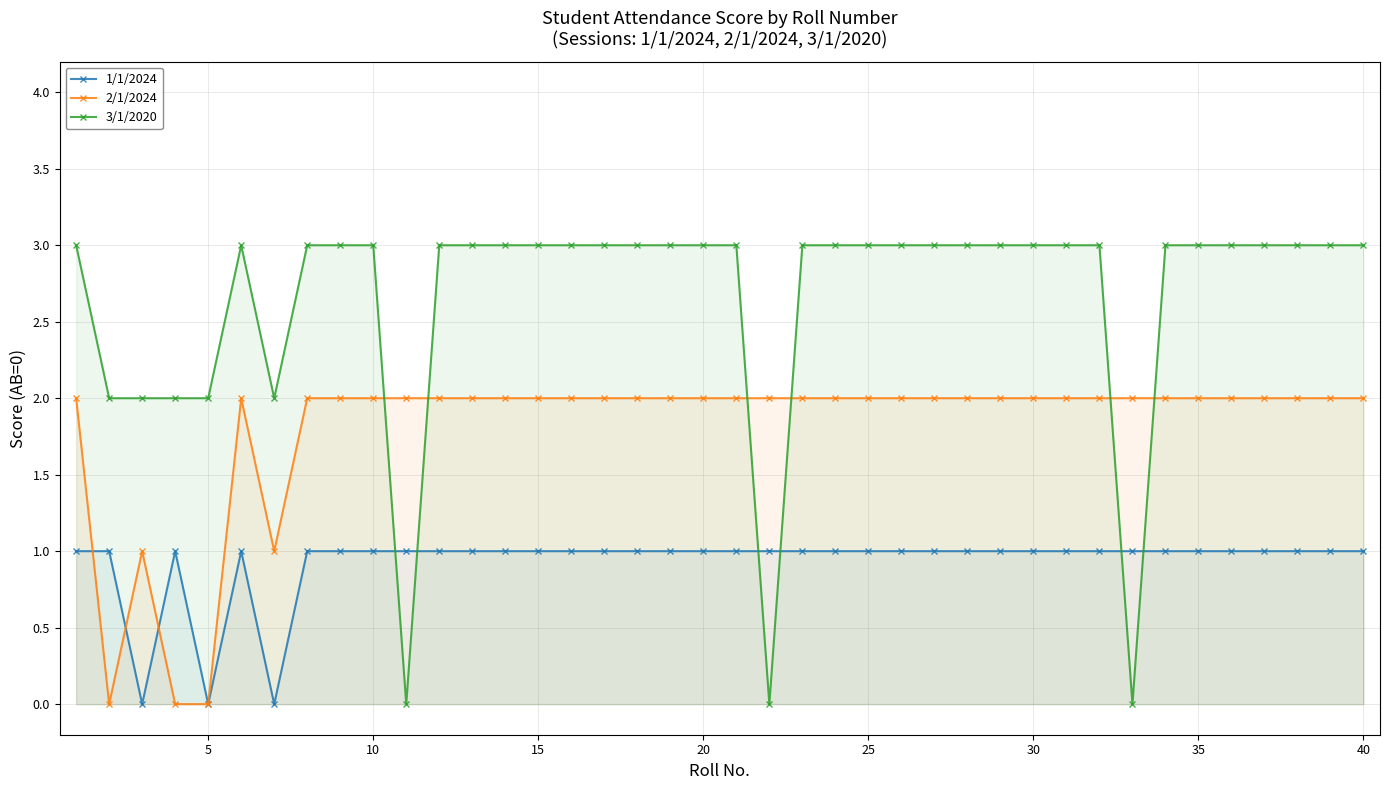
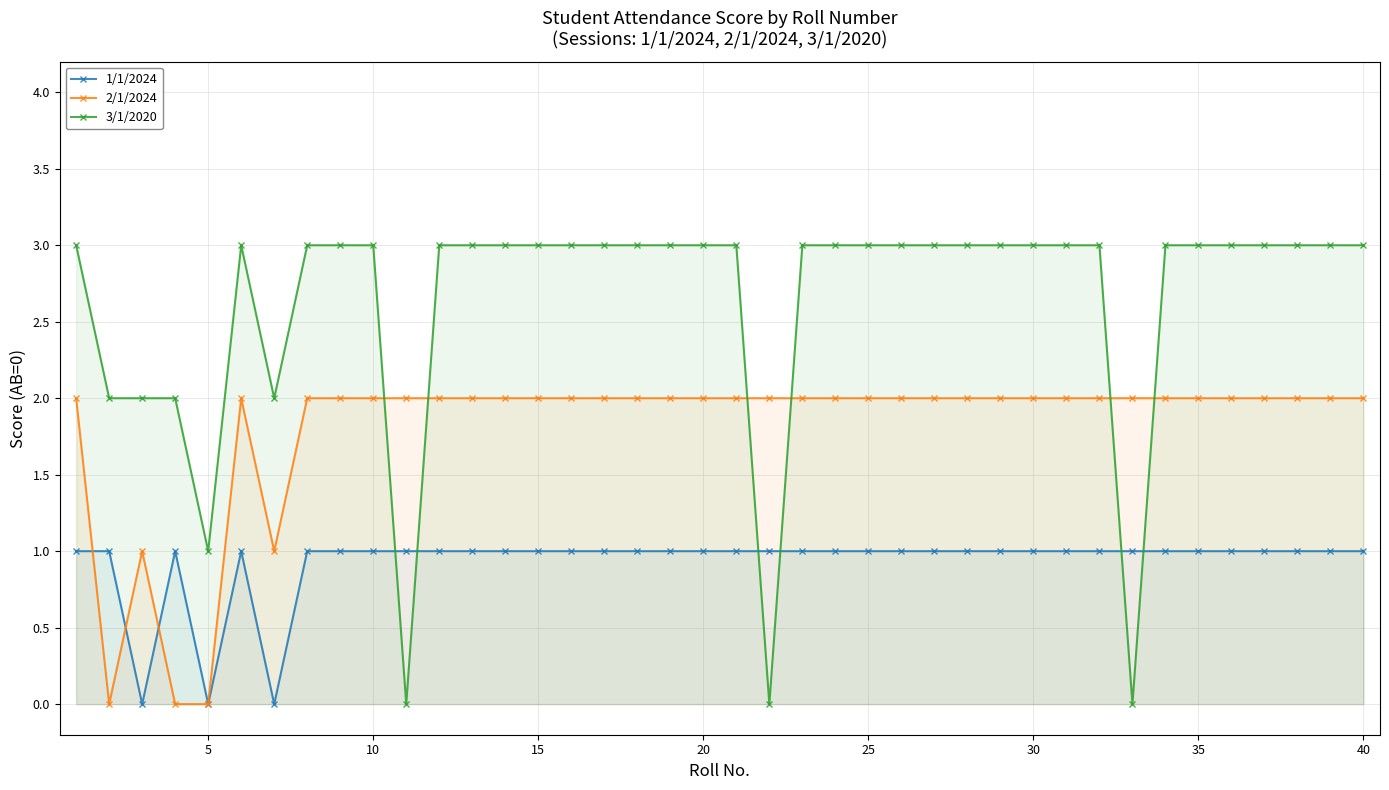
  {
    "1/1/2024": {
      "10": 1,
      "15": 1,
      "20": 1,
      "25": 1,
      "30": 1,
      "35": 1,
      "40": 1
    },
    "2/1/2024": {
      "10": 2,
      "15": 2,
      "20": 2,
      "25": 2,
      "30": 2,
      "35": 2,
      "40": 2
    },
    "3/1/2020": {
-     "5": 2,
+     "5": 1,
      "10": 3,
      "15": 3,
      "20": 3,
      "25": 3,
      "30": 3,
      "35": 3,
      "40": 3
    }
  }
